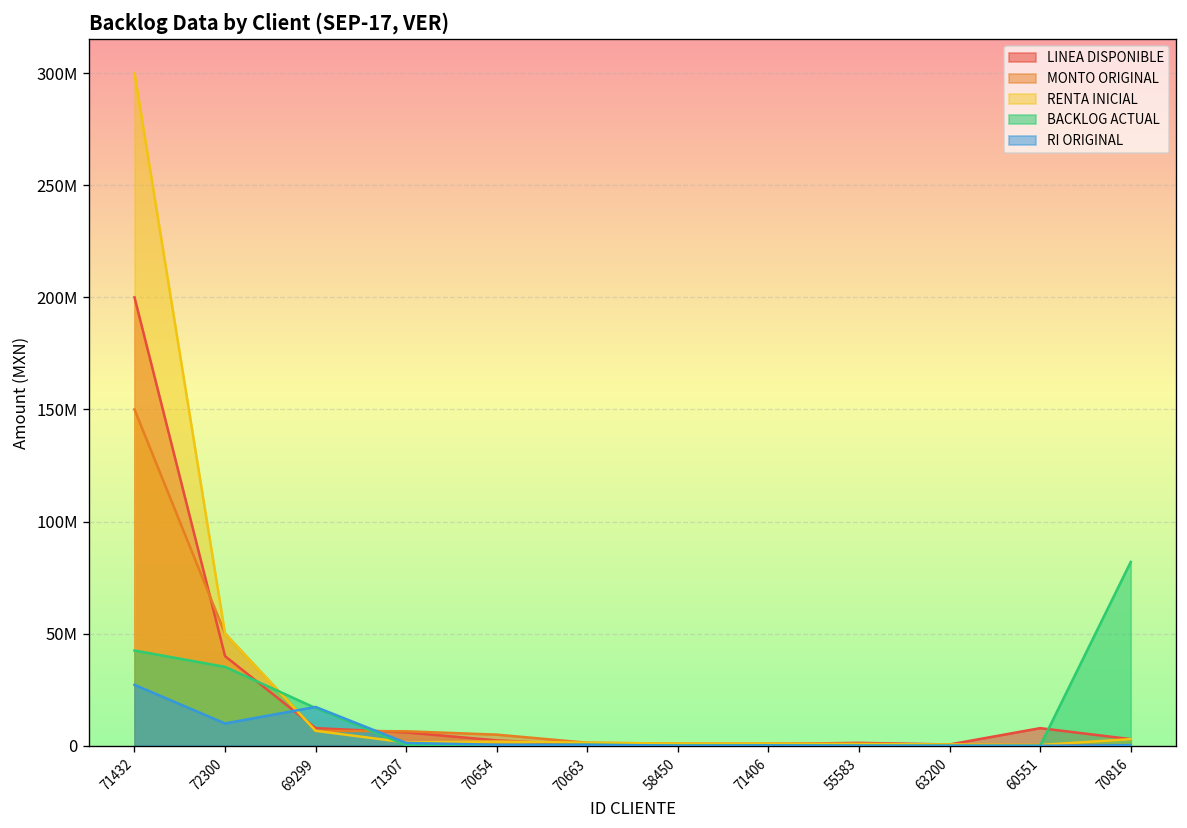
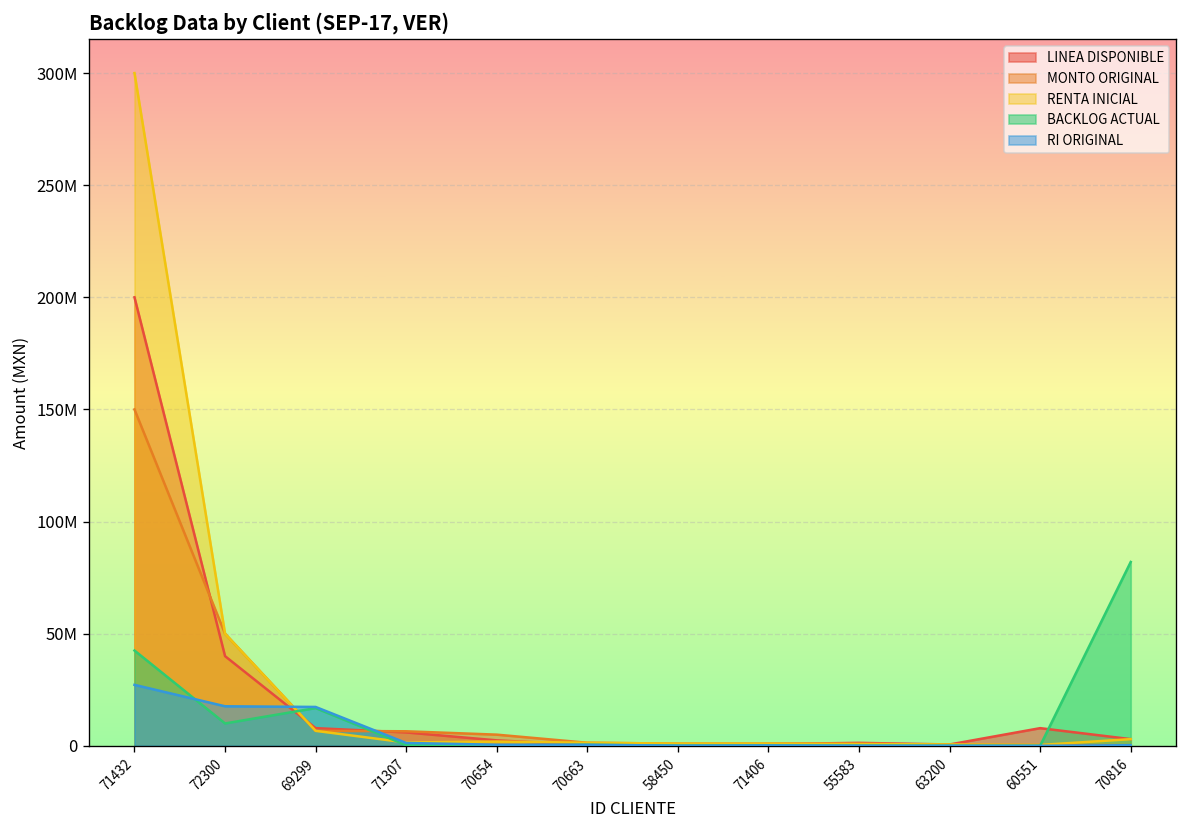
  {
    "BACKLOG ACTUAL": {
      "71432": 43000000,
-     "72300": 35000000,
+     "72300": 10000000,
      "70816": 82000000
    },
    "RI ORIGINAL": {
      "71432": 27000000,
-     "72300": 10000000
+     "72300": 18000000
    }
  }
